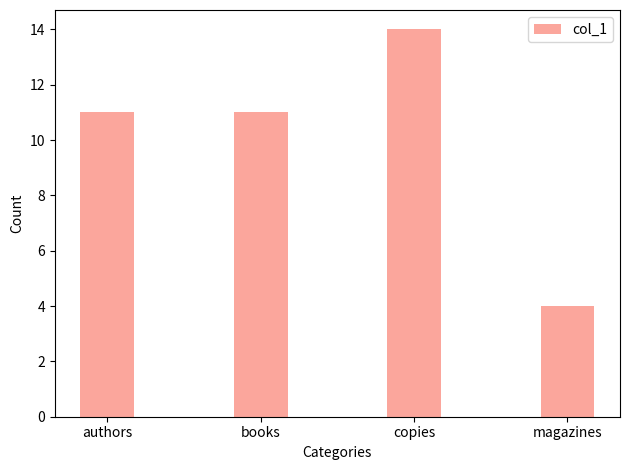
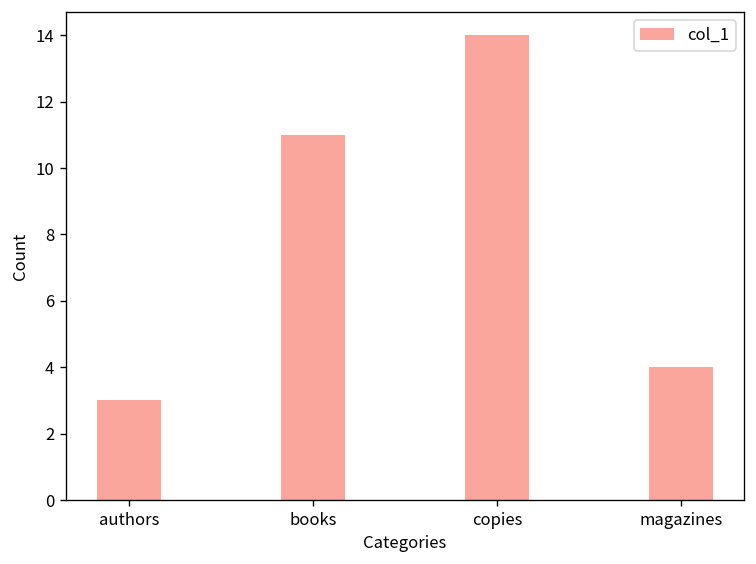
  {
-   "authors": 11,
+   "authors": 3,
    "books": 11,
    "copies": 14,
    "magazines": 4
  }
